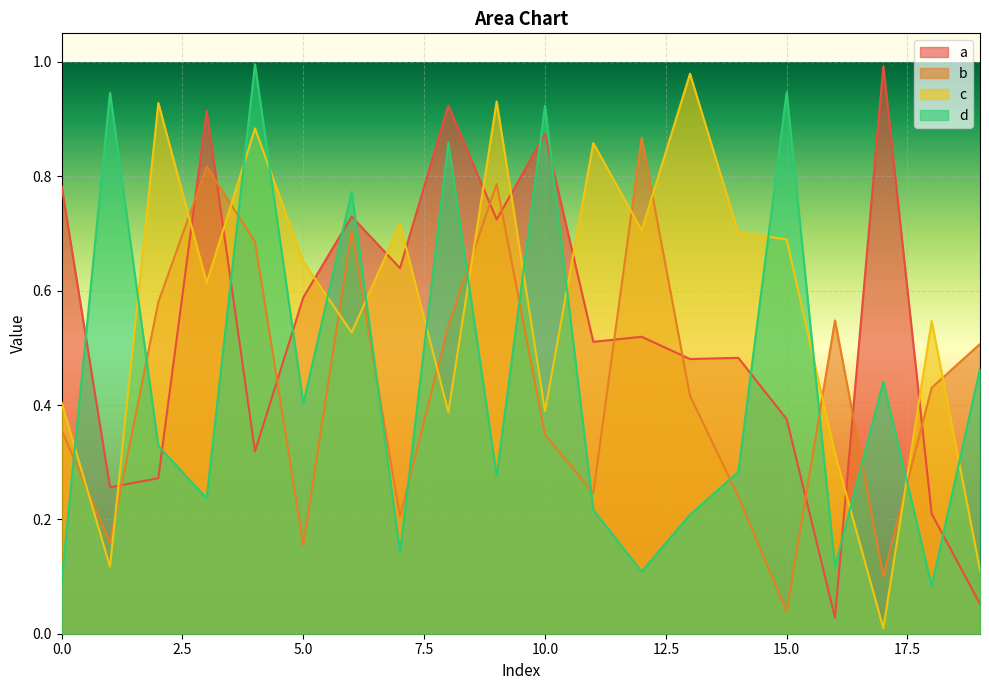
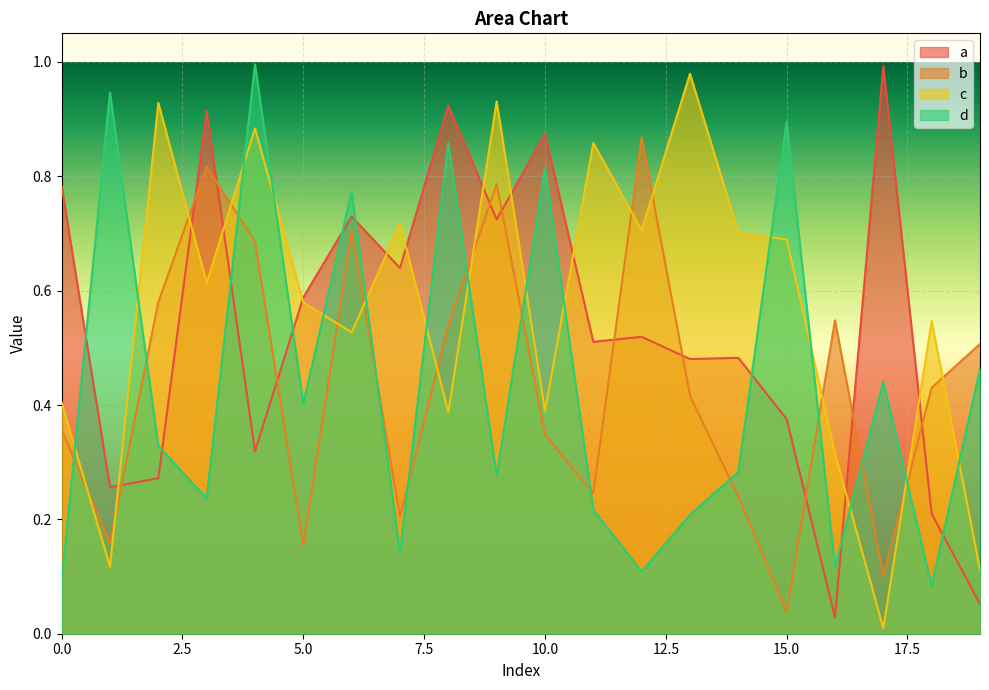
  {
    "c": {
      "0.0": 0.40,
-     "5.0": 0.65,
+     "5.0": 0.58,
      "10.0": 0.39,
      "15.0": 0.69
    },
    "d": {
      "0.0": 0.09,
      "5.0": 0.40,
-     "10.0": 0.92,
-     "15.0": 0.95
+     "10.0": 0.81,
+     "15.0": 0.89
    }
  }
